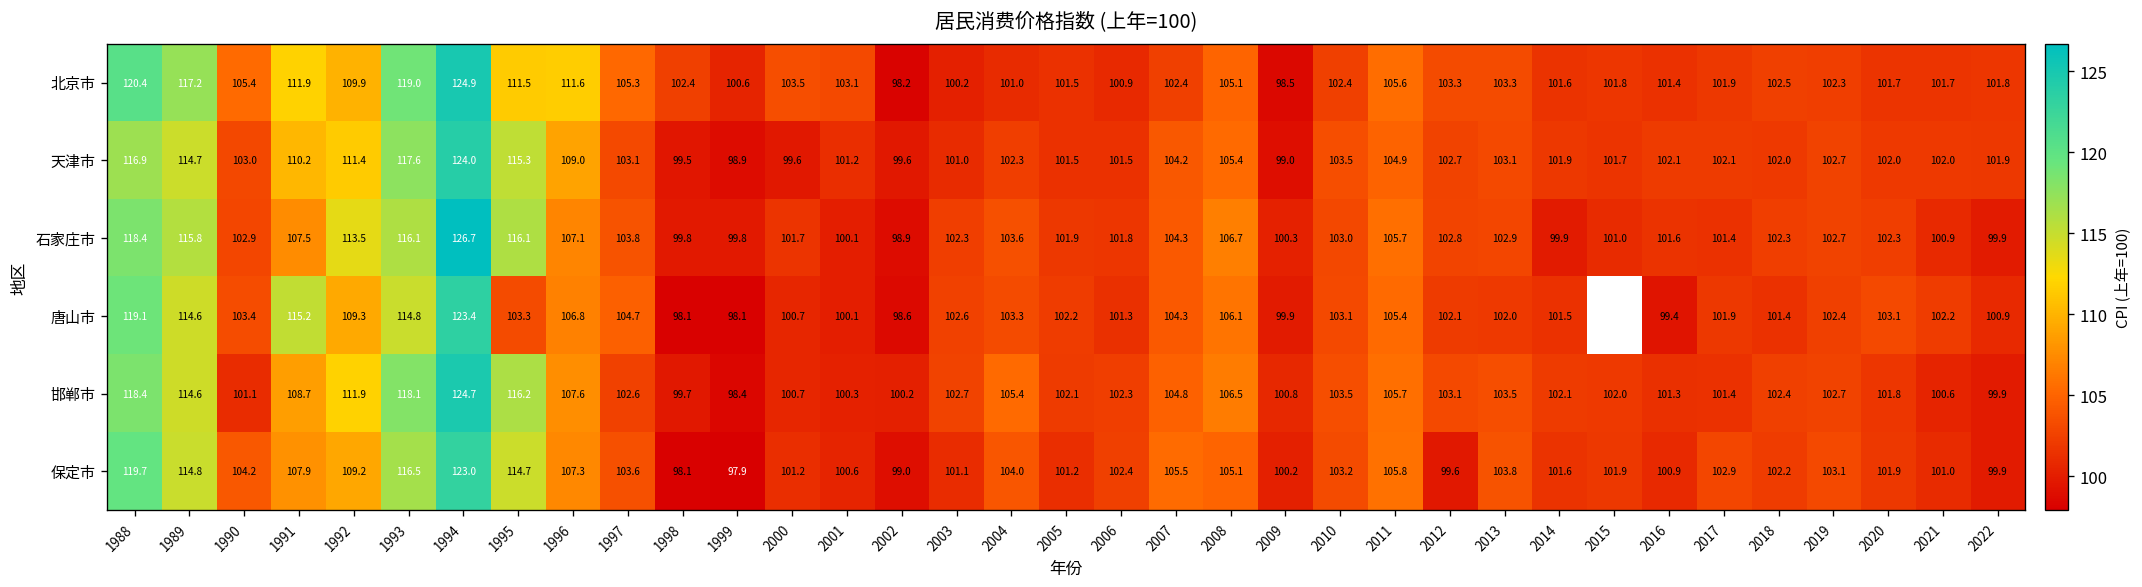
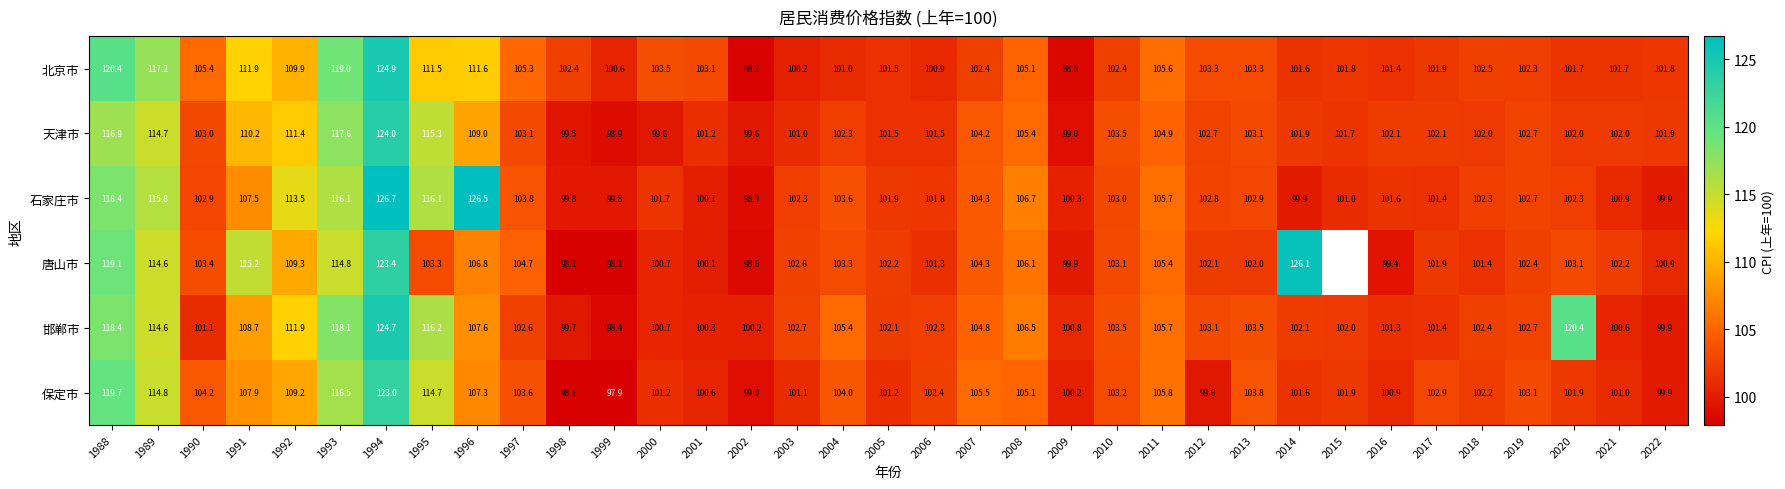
  {
    "石家庄市": {
      "1988": 118.4,
      "1989": 115.8,
      "1990": 102.9,
      "1991": 107.5,
      "1992": 113.5,
      "1993": 116.1,
      "1994": 126.7,
      "1995": 116.1,
-     "1996": 107.1,
+     "1996": 126.5,
      "1997": 103.8,
      "1998": 99.8,
      "1999": 99.8,
      "2000": 101.7,
      "2001": 100.1,
      "2002": 98.9,
      "2003": 102.3,
      "2004": 103.6,
      "2005": 101.9,
      "2006": 101.8,
      "2007": 104.3,
      "2008": 106.7,
      "2009": 100.3,
      "2010": 103.0,
      "2011": 105.7,
      "2012": 102.8,
      "2013": 102.9,
      "2014": 99.9,
      "2015": 101.0,
      "2016": 101.6,
      "2017": 101.4,
      "2018": 102.3,
      "2019": 102.7,
      "2020": 102.3,
      "2021": 100.9,
      "2022": 99.9
    },
    "唐山市": {
      "1988": 119.1,
      "1989": 114.6,
      "1990": 103.4,
      "1991": 115.2,
      "1992": 109.3,
      "1993": 114.8,
      "1994": 123.4,
      "1995": 103.3,
      "1996": 106.8,
      "1997": 104.7,
      "1998": 98.1,
      "1999": 98.1,
      "2000": 100.7,
      "2001": 100.1,
      "2002": 98.6,
      "2003": 102.6,
      "2004": 103.3,
      "2005": 102.2,
      "2006": 101.3,
      "2007": 104.3,
      "2008": 106.1,
      "2009": 99.9,
      "2010": 103.1,
      "2011": 105.4,
      "2012": 102.1,
      "2013": 102.0,
-     "2014": 101.5,
+     "2014": 126.1,
      "2016": 99.4,
      "2017": 101.9,
      "2018": 101.4,
      "2019": 102.4,
      "2020": 103.1,
      "2021": 102.2,
      "2022": 100.9
    },
    "邯郸市": {
      "1988": 118.4,
      "1989": 114.6,
      "1990": 101.1,
      "1991": 108.7,
      "1992": 111.9,
      "1993": 118.1,
      "1994": 124.7,
      "1995": 116.2,
      "1996": 107.6,
      "1997": 102.6,
      "1998": 99.7,
      "1999": 98.4,
      "2000": 100.7,
      "2001": 100.3,
      "2002": 100.2,
      "2003": 102.7,
      "2004": 105.4,
      "2005": 102.1,
      "2006": 102.3,
      "2007": 104.8,
      "2008": 106.5,
      "2009": 100.8,
      "2010": 103.5,
      "2011": 105.7,
      "2012": 103.1,
      "2013": 103.5,
      "2014": 102.1,
      "2015": 102.0,
      "2016": 101.3,
      "2017": 101.4,
      "2018": 102.4,
      "2019": 102.7,
-     "2020": 101.8,
+     "2020": 120.4,
      "2021": 100.6,
      "2022": 99.9
    }
  }
